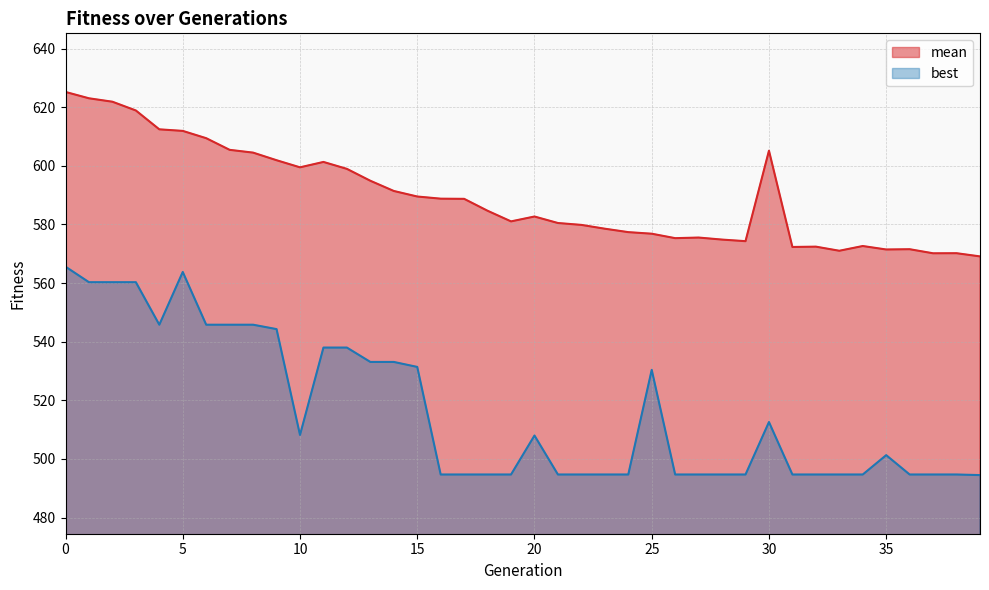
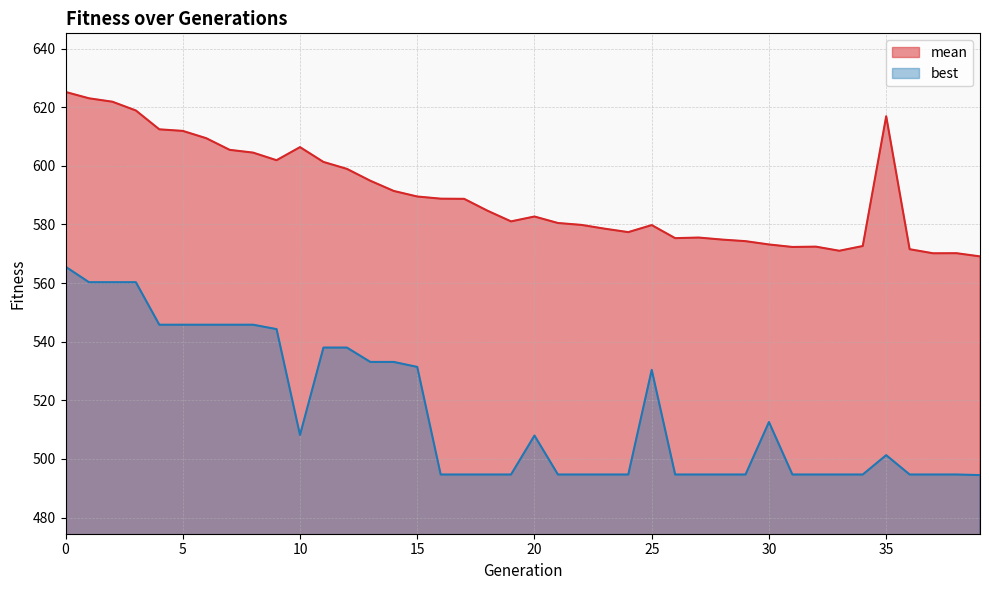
  {
    "mean": {
      "0": 625,
      "5": 612,
-     "10": 599,
+     "10": 606,
      "15": 590,
      "20": 583,
-     "25": 577,
-     "30": 605,
-     "35": 571
+     "25": 580,
+     "30": 573,
+     "35": 617
    },
    "best": {
      "0": 566,
-     "5": 564,
+     "5": 546,
      "10": 508,
      "15": 531,
      "20": 508,
      "25": 530,
      "30": 513,
      "35": 501
    }
  }
